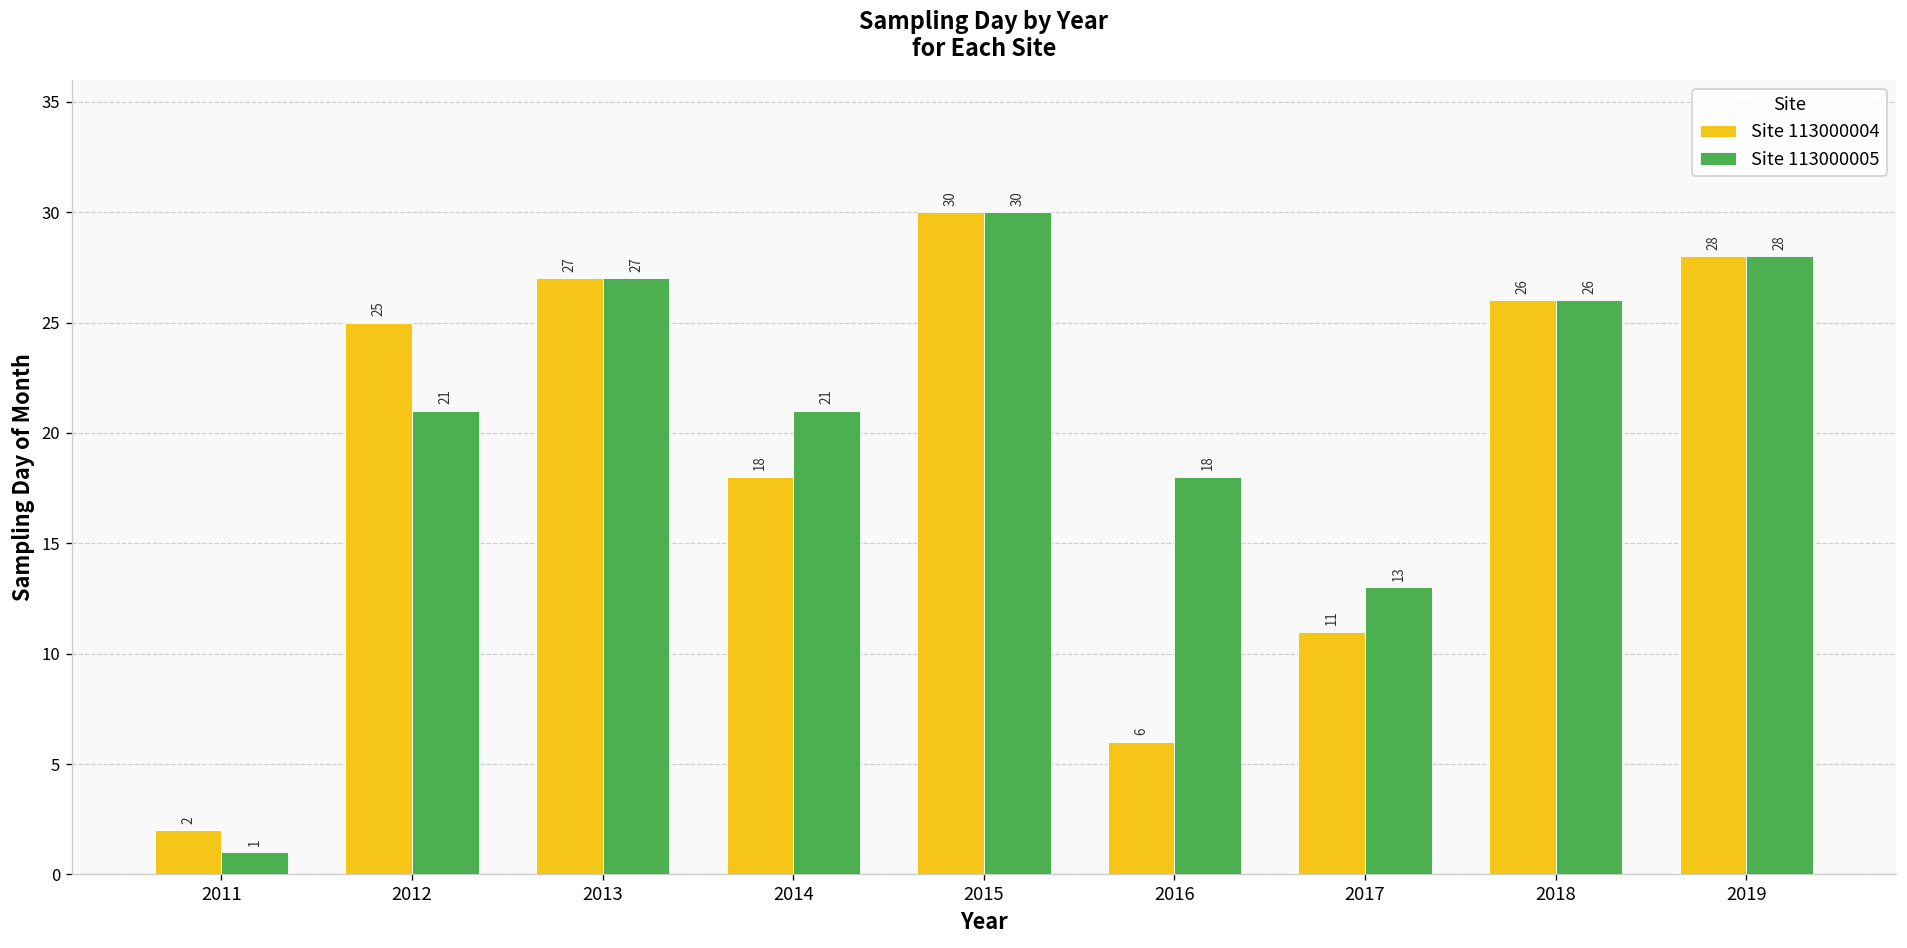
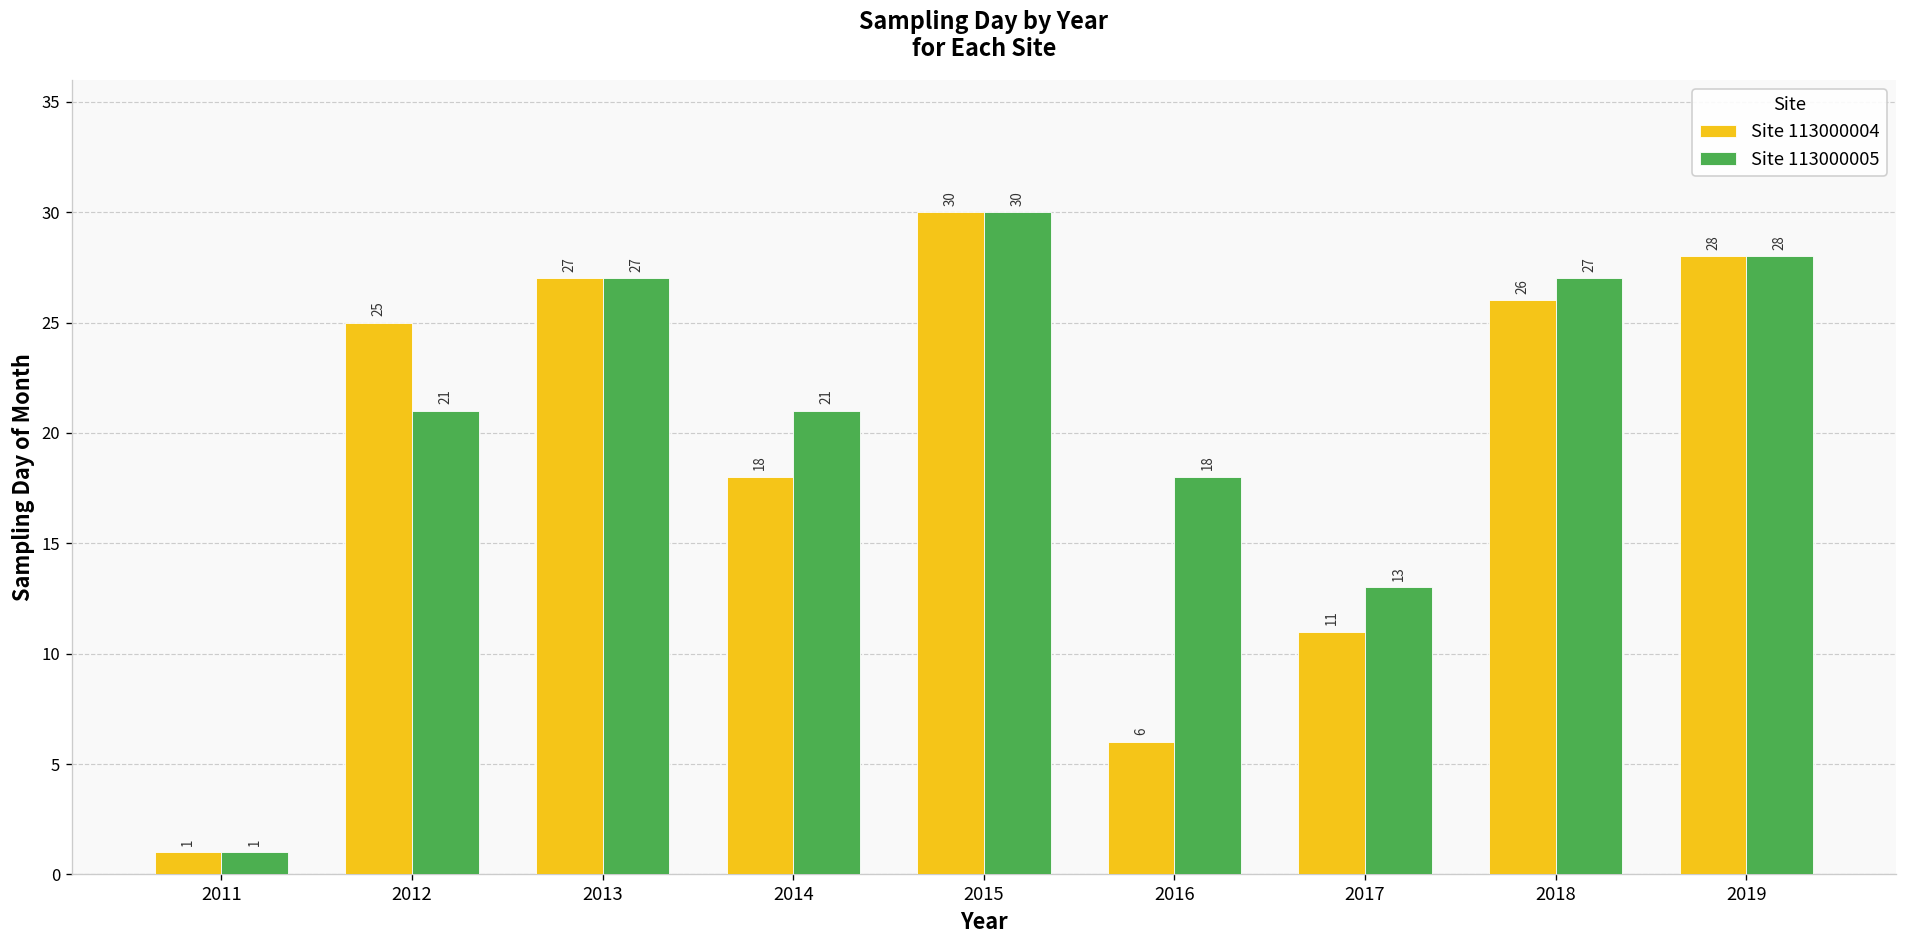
  {
    "Site 113000004": {
-     "2011": 2,
+     "2011": 1,
      "2012": 25,
      "2013": 27,
      "2014": 18,
      "2015": 30,
      "2016": 6,
      "2017": 11,
      "2018": 26,
      "2019": 28
    },
    "Site 113000005": {
      "2011": 1,
      "2012": 21,
      "2013": 27,
      "2014": 21,
      "2015": 30,
      "2016": 18,
      "2017": 13,
-     "2018": 26,
+     "2018": 27,
      "2019": 28
    }
  }
